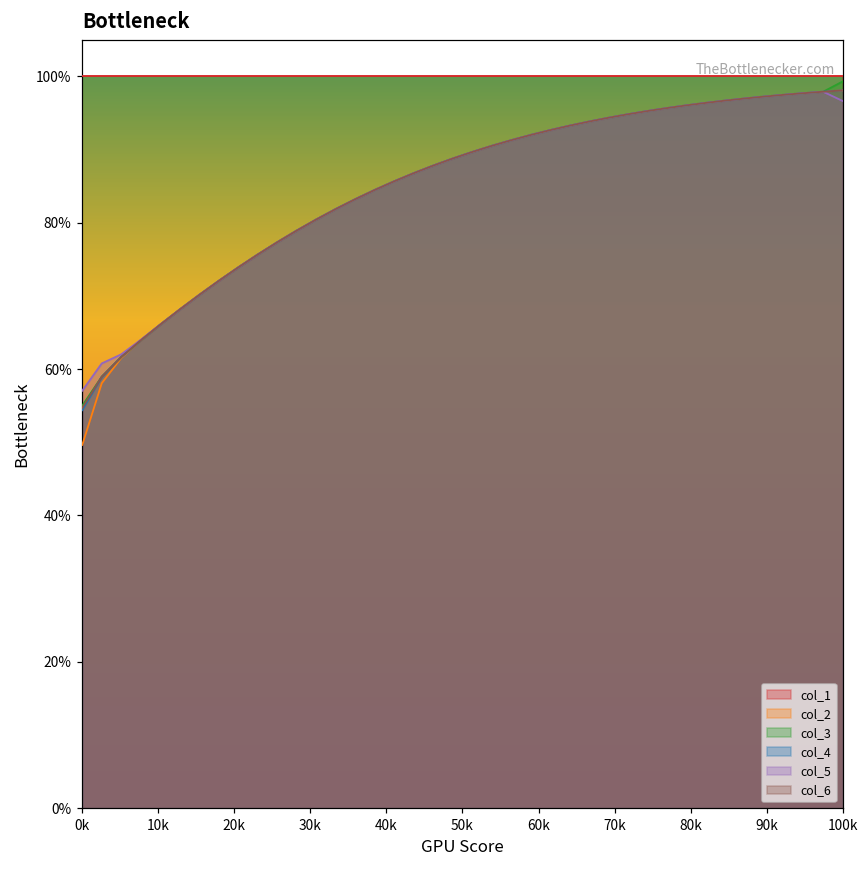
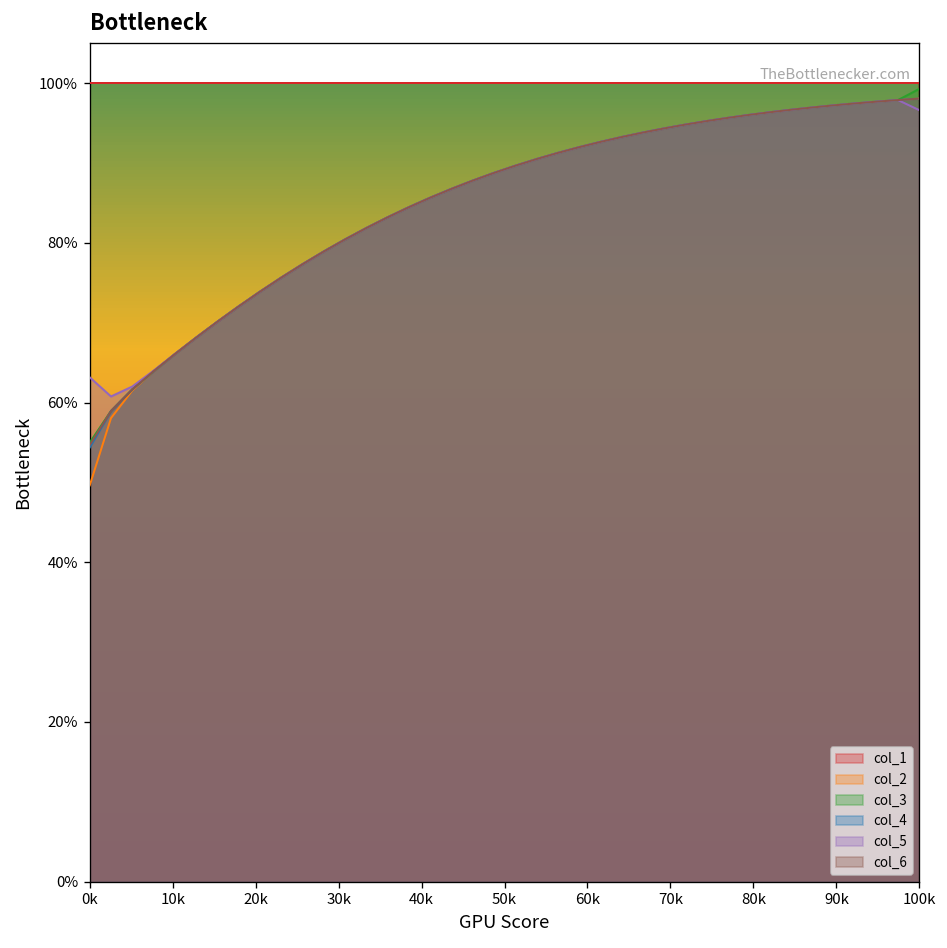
  {
    "col_3": {
      "100k": "99%"
    },
    "col_5": {
-     "0k": "57%",
+     "0k": "63%",
      "100k": "97%"
    }
  }
